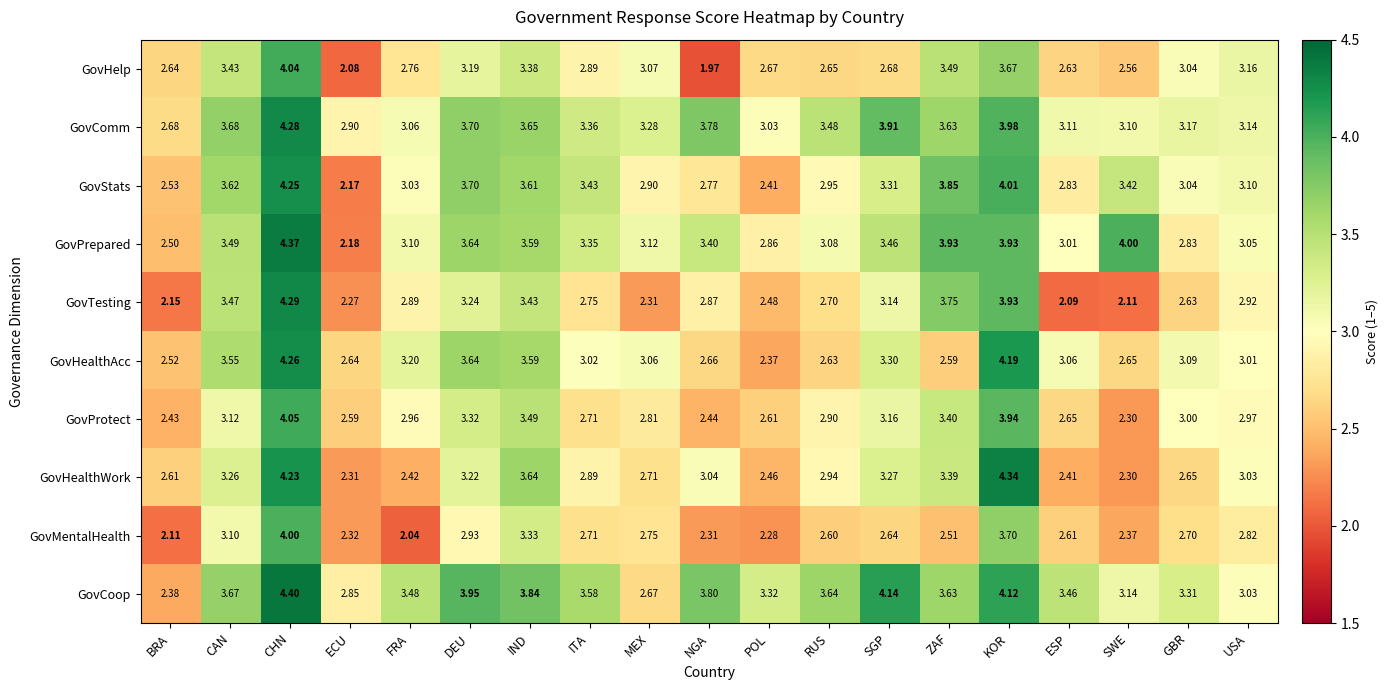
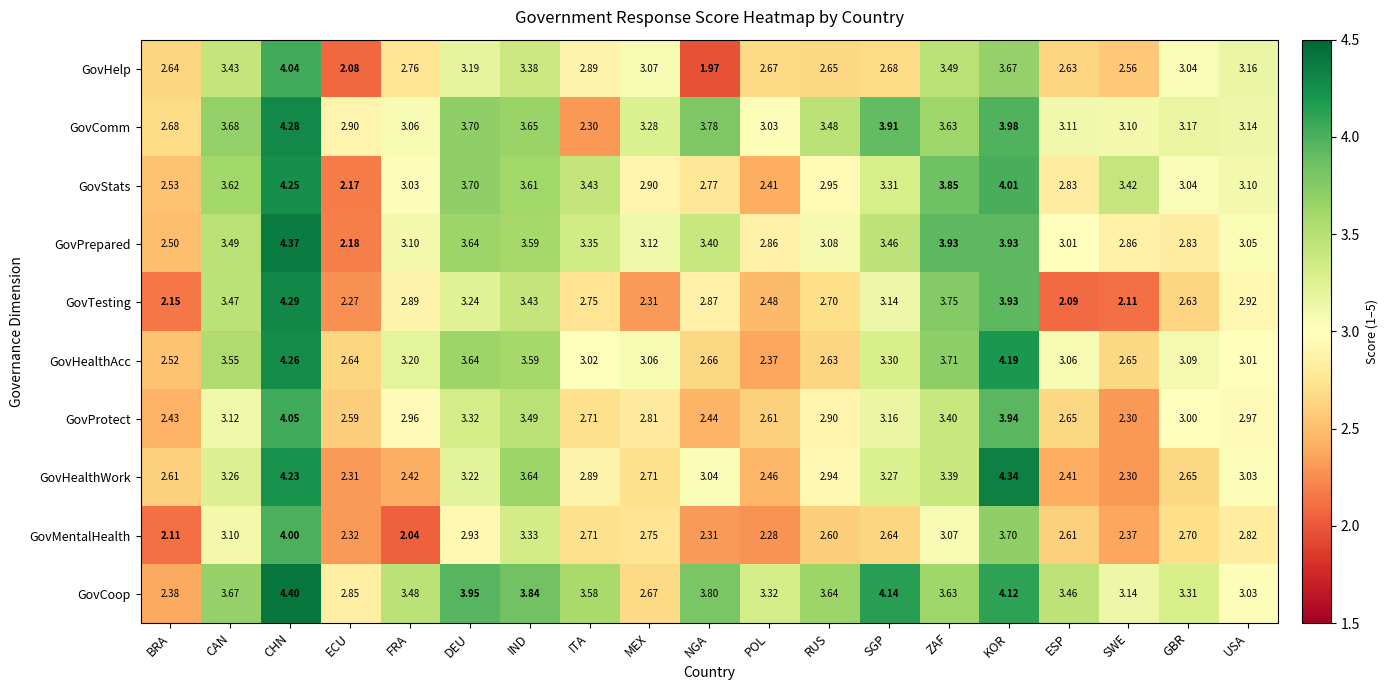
  {
    "GovHelp": {
      "BRA": 2.64,
      "CAN": 3.43,
      "CHN": 4.04,
      "ECU": 2.08,
      "FRA": 2.76,
      "DEU": 3.19,
      "IND": 3.38,
      "ITA": 2.89,
      "MEX": 3.07,
      "NGA": 1.97,
      "POL": 2.67,
      "RUS": 2.65,
      "SGP": 2.68,
      "ZAF": 3.49,
      "KOR": 3.67,
      "ESP": 2.63,
      "SWE": 2.56,
      "GBR": 3.04,
      "USA": 3.16
    },
    "GovComm": {
      "BRA": 2.68,
      "CAN": 3.68,
      "CHN": 4.28,
      "ECU": 2.90,
      "FRA": 3.06,
      "DEU": 3.70,
      "IND": 3.65,
-     "ITA": 3.36,
+     "ITA": 2.30,
      "MEX": 3.28,
      "NGA": 3.78,
      "POL": 3.03,
      "RUS": 3.48,
      "SGP": 3.91,
      "ZAF": 3.63,
      "KOR": 3.98,
      "ESP": 3.11,
      "SWE": 3.10,
      "GBR": 3.17,
      "USA": 3.14
    },
    "GovStats": {
      "BRA": 2.53,
      "CAN": 3.62,
      "CHN": 4.25,
      "ECU": 2.17,
      "FRA": 3.03,
      "DEU": 3.70,
      "IND": 3.61,
      "ITA": 3.43,
      "MEX": 2.90,
      "NGA": 2.77,
      "POL": 2.41,
      "RUS": 2.95,
      "SGP": 3.31,
      "ZAF": 3.85,
      "KOR": 4.01,
      "ESP": 2.83,
      "SWE": 3.42,
      "GBR": 3.04,
      "USA": 3.10
    },
    "GovPrepared": {
      "BRA": 2.50,
      "CAN": 3.49,
      "CHN": 4.37,
      "ECU": 2.18,
      "FRA": 3.10,
      "DEU": 3.64,
      "IND": 3.59,
      "ITA": 3.35,
      "MEX": 3.12,
      "NGA": 3.40,
      "POL": 2.86,
      "RUS": 3.08,
      "SGP": 3.46,
      "ZAF": 3.93,
      "KOR": 3.93,
      "ESP": 3.01,
-     "SWE": 4.00,
+     "SWE": 2.86,
      "GBR": 2.83,
      "USA": 3.05
    },
    "GovTesting": {
      "BRA": 2.15,
      "CAN": 3.47,
      "CHN": 4.29,
      "ECU": 2.27,
      "FRA": 2.89,
      "DEU": 3.24,
      "IND": 3.43,
      "ITA": 2.75,
      "MEX": 2.31,
      "NGA": 2.87,
      "POL": 2.48,
      "RUS": 2.70,
      "SGP": 3.14,
      "ZAF": 3.75,
      "KOR": 3.93,
      "ESP": 2.09,
      "SWE": 2.11,
      "GBR": 2.63,
      "USA": 2.92
    },
    "GovHealthAcc": {
      "BRA": 2.52,
      "CAN": 3.55,
      "CHN": 4.26,
      "ECU": 2.64,
      "FRA": 3.20,
      "DEU": 3.64,
      "IND": 3.59,
      "ITA": 3.02,
      "MEX": 3.06,
      "NGA": 2.66,
      "POL": 2.37,
      "RUS": 2.63,
      "SGP": 3.30,
-     "ZAF": 2.59,
+     "ZAF": 3.71,
      "KOR": 4.19,
      "ESP": 3.06,
      "SWE": 2.65,
      "GBR": 3.09,
      "USA": 3.01
    },
    "GovProtect": {
      "BRA": 2.43,
      "CAN": 3.12,
      "CHN": 4.05,
      "ECU": 2.59,
      "FRA": 2.96,
      "DEU": 3.32,
      "IND": 3.49,
      "ITA": 2.71,
      "MEX": 2.81,
      "NGA": 2.44,
      "POL": 2.61,
      "RUS": 2.90,
      "SGP": 3.16,
      "ZAF": 3.40,
      "KOR": 3.94,
      "ESP": 2.65,
      "SWE": 2.30,
      "GBR": 3.00,
      "USA": 2.97
    },
    "GovHealthWork": {
      "BRA": 2.61,
      "CAN": 3.26,
      "CHN": 4.23,
      "ECU": 2.31,
      "FRA": 2.42,
      "DEU": 3.22,
      "IND": 3.64,
      "ITA": 2.89,
      "MEX": 2.71,
      "NGA": 3.04,
      "POL": 2.46,
      "RUS": 2.94,
      "SGP": 3.27,
      "ZAF": 3.39,
      "KOR": 4.34,
      "ESP": 2.41,
      "SWE": 2.30,
      "GBR": 2.65,
      "USA": 3.03
    },
    "GovMentalHealth": {
      "BRA": 2.11,
      "CAN": 3.10,
      "CHN": 4.00,
      "ECU": 2.32,
      "FRA": 2.04,
      "DEU": 2.93,
      "IND": 3.33,
      "ITA": 2.71,
      "MEX": 2.75,
      "NGA": 2.31,
      "POL": 2.28,
      "RUS": 2.60,
      "SGP": 2.64,
-     "ZAF": 2.51,
+     "ZAF": 3.07,
      "KOR": 3.70,
      "ESP": 2.61,
      "SWE": 2.37,
      "GBR": 2.70,
      "USA": 2.82
    },
    "GovCoop": {
      "BRA": 2.38,
      "CAN": 3.67,
      "CHN": 4.40,
      "ECU": 2.85,
      "FRA": 3.48,
      "DEU": 3.95,
      "IND": 3.84,
      "ITA": 3.58,
      "MEX": 2.67,
      "NGA": 3.80,
      "POL": 3.32,
      "RUS": 3.64,
      "SGP": 4.14,
      "ZAF": 3.63,
      "KOR": 4.12,
      "ESP": 3.46,
      "SWE": 3.14,
      "GBR": 3.31,
      "USA": 3.03
    }
  }
